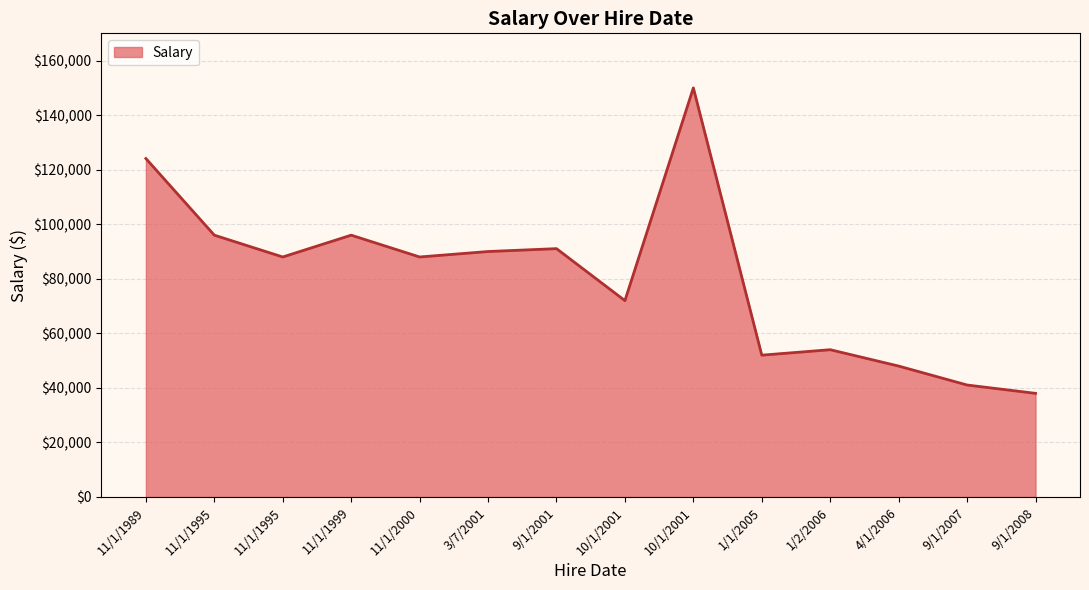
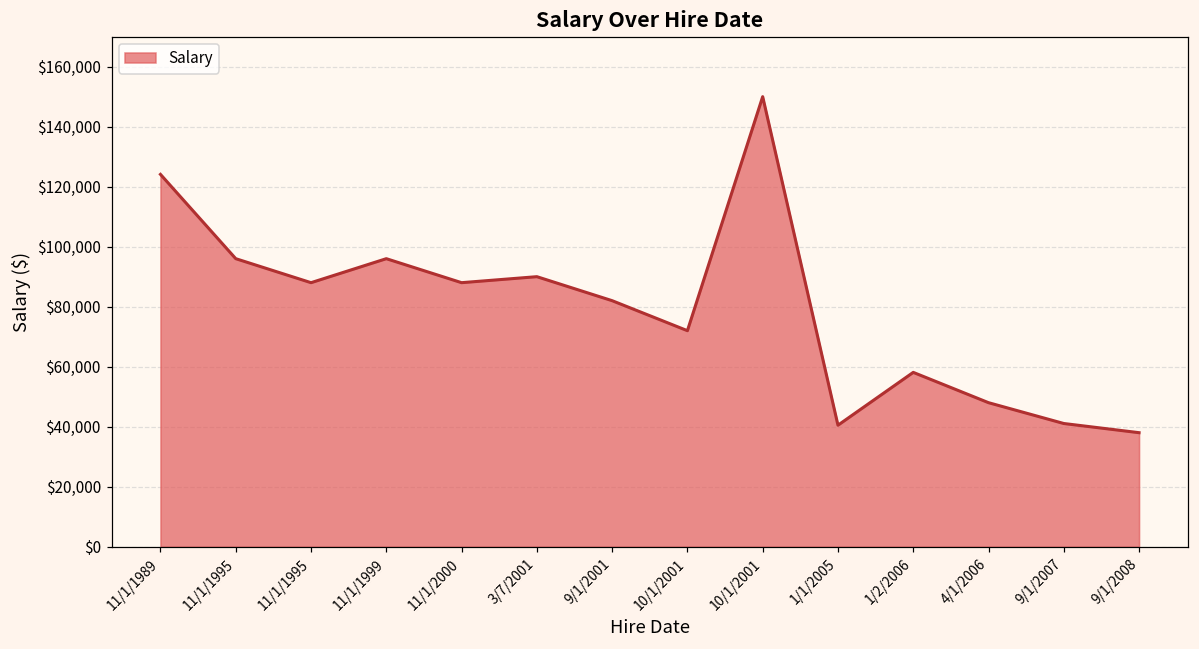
  {
    "11/1/1989": "$124,000",
    "11/1/1999": "$96,000",
    "11/1/2000": "$88,000",
    "3/7/2001": "$90,000",
-   "9/1/2001": "$91,000",
-   "1/1/2005": "$52,000",
-   "1/2/2006": "$54,000",
+   "9/1/2001": "$82,000",
+   "1/1/2005": "$40,000",
+   "1/2/2006": "$58,000",
    "4/1/2006": "$48,000",
    "9/1/2007": "$41,000",
    "9/1/2008": "$38,000"
  }
